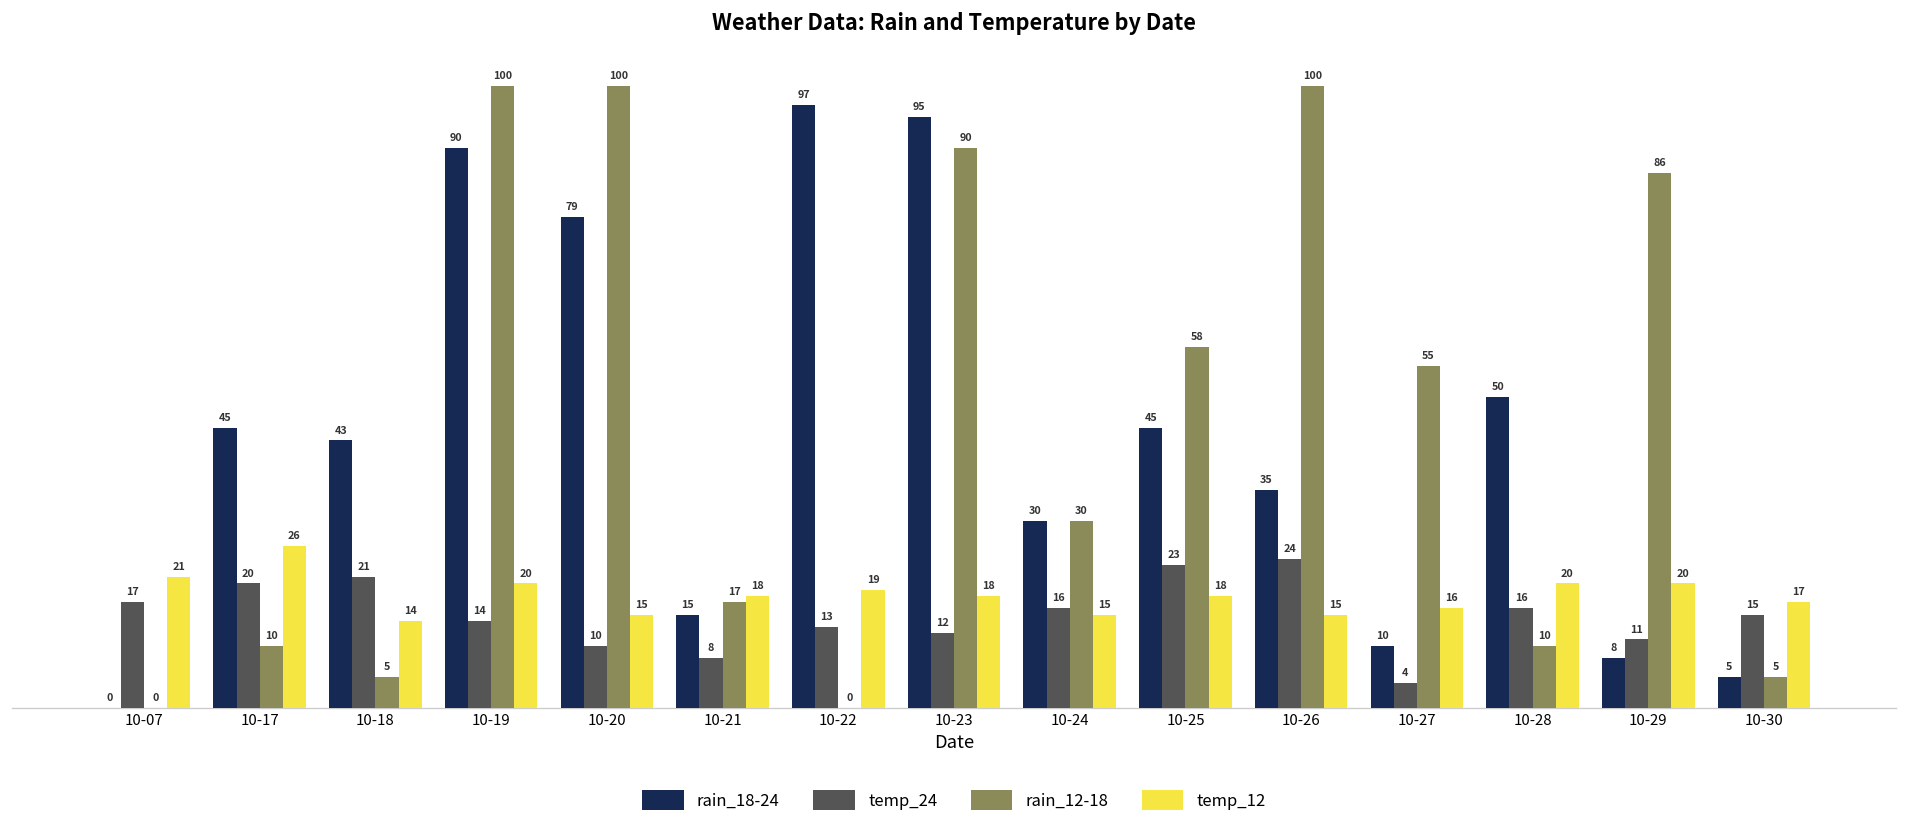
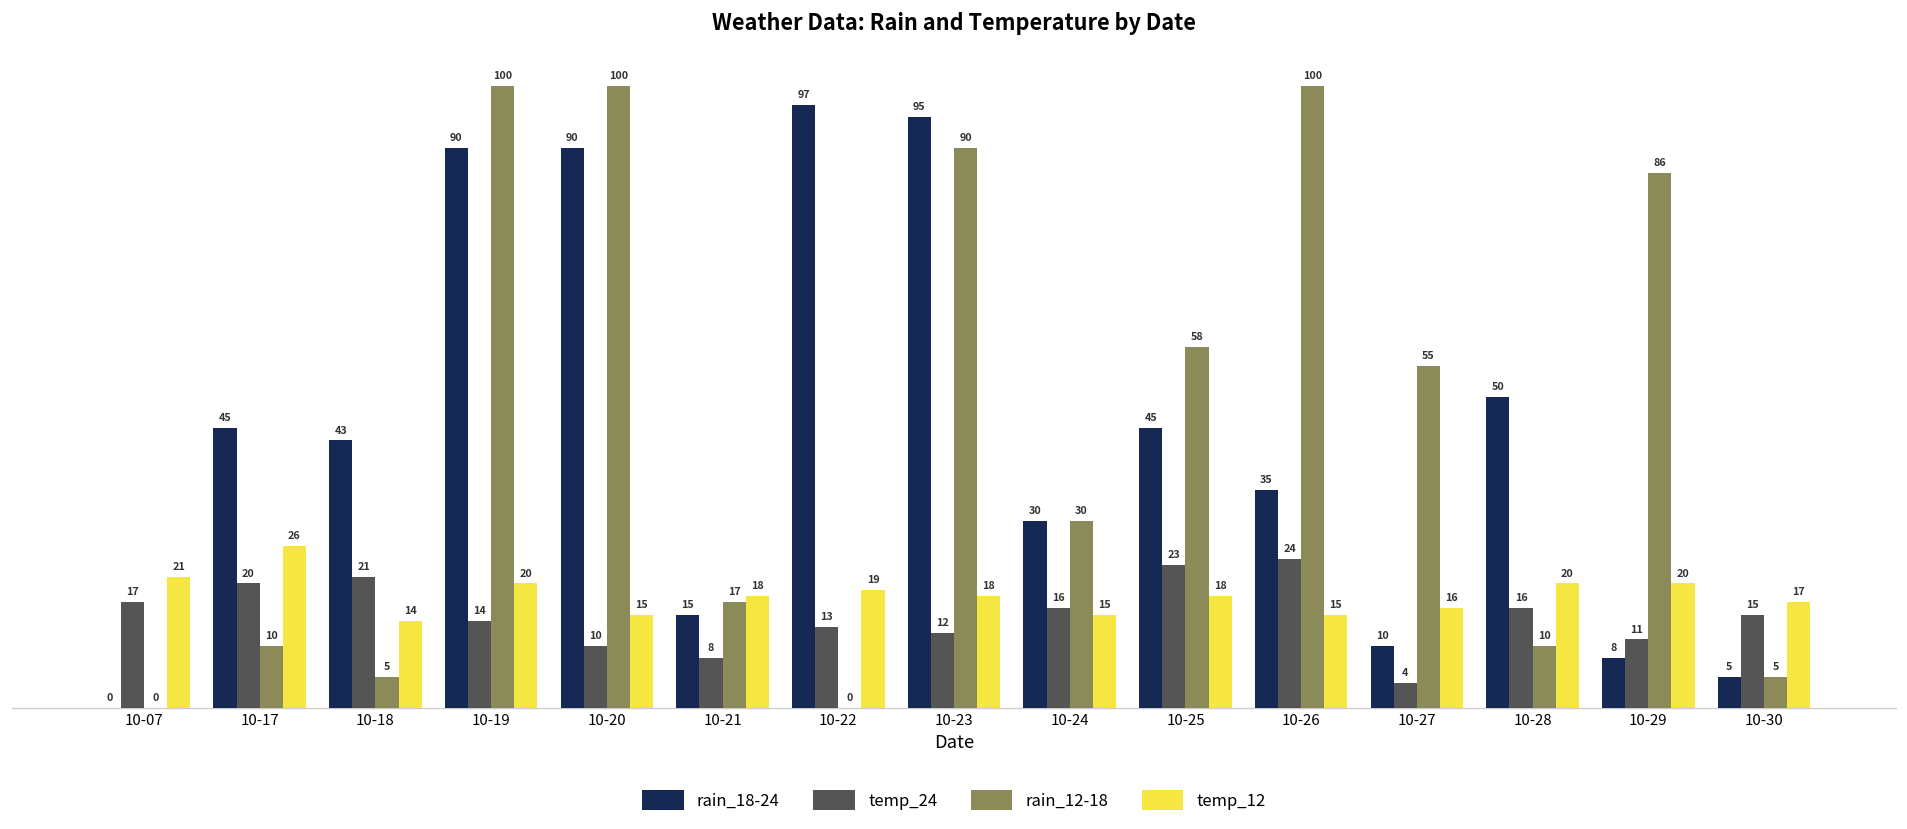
  {
    "rain_18-24": {
      "10-07": 0,
      "10-17": 45,
      "10-18": 43,
      "10-19": 90,
-     "10-20": 79,
+     "10-20": 90,
      "10-21": 15,
      "10-22": 97,
      "10-23": 95,
      "10-24": 30,
      "10-25": 45,
      "10-26": 35,
      "10-27": 10,
      "10-28": 50,
      "10-29": 8,
      "10-30": 5
    },
    "temp_24": {
      "10-07": 17,
      "10-17": 20,
      "10-18": 21,
      "10-19": 14,
      "10-20": 10,
      "10-21": 8,
      "10-22": 13,
      "10-23": 12,
      "10-24": 16,
      "10-25": 23,
      "10-26": 24,
      "10-27": 4,
      "10-28": 16,
      "10-29": 11,
      "10-30": 15
    },
    "rain_12-18": {
      "10-07": 0,
      "10-17": 10,
      "10-18": 5,
      "10-19": 100,
      "10-20": 100,
      "10-21": 17,
      "10-22": 0,
      "10-23": 90,
      "10-24": 30,
      "10-25": 58,
      "10-26": 100,
      "10-27": 55,
      "10-28": 10,
      "10-29": 86,
      "10-30": 5
    },
    "temp_12": {
      "10-07": 21,
      "10-17": 26,
      "10-18": 14,
      "10-19": 20,
      "10-20": 15,
      "10-21": 18,
      "10-22": 19,
      "10-23": 18,
      "10-24": 15,
      "10-25": 18,
      "10-26": 15,
      "10-27": 16,
      "10-28": 20,
      "10-29": 20,
      "10-30": 17
    }
  }
